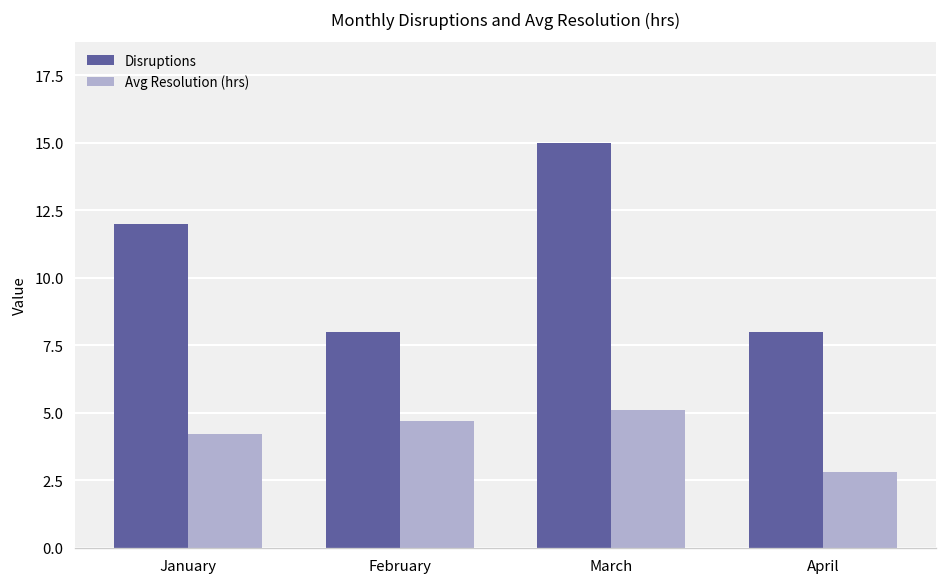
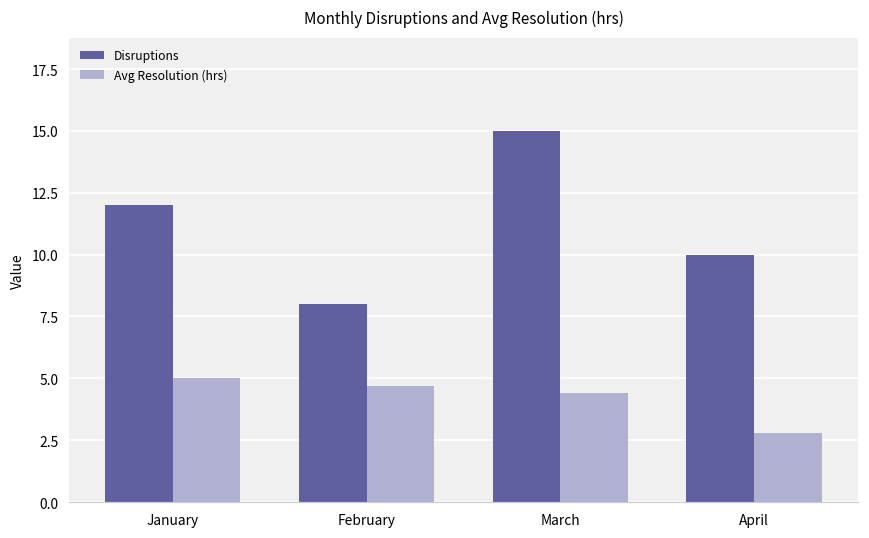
  {
    "Disruptions": {
      "January": 12,
      "February": 8,
      "March": 15,
-     "April": 8
+     "April": 10
    },
    "Avg Resolution (hrs)": {
-     "January": 4.2,
+     "January": 5.0,
      "February": 4.7,
-     "March": 5.1,
+     "March": 4.4,
      "April": 2.8
    }
  }
